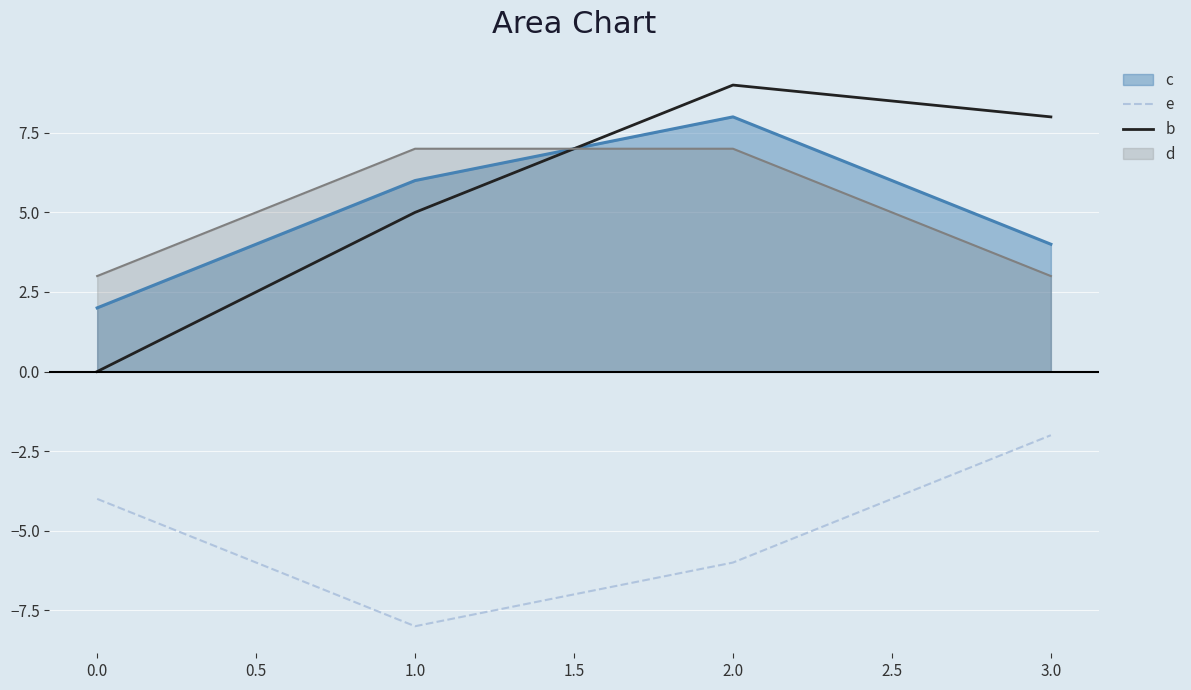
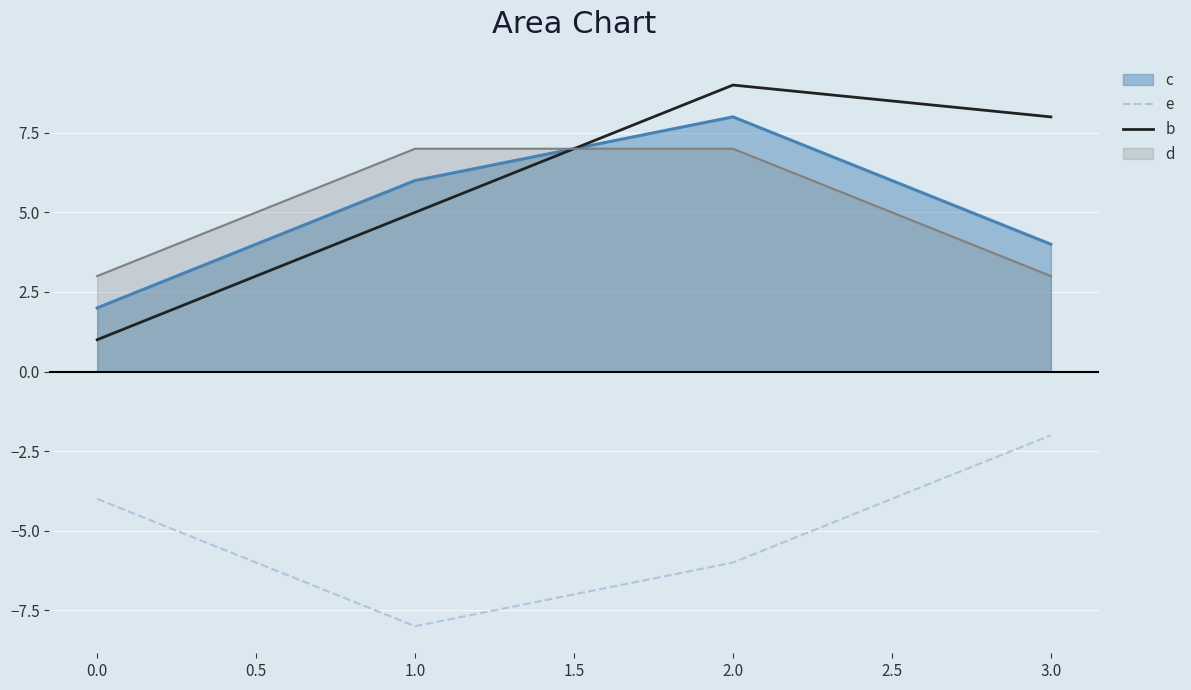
  {
    "b": {
-     "0.0": 0,
+     "0.0": 1,
      "1.0": 5,
      "2.0": 9,
      "3.0": 8
    }
  }
